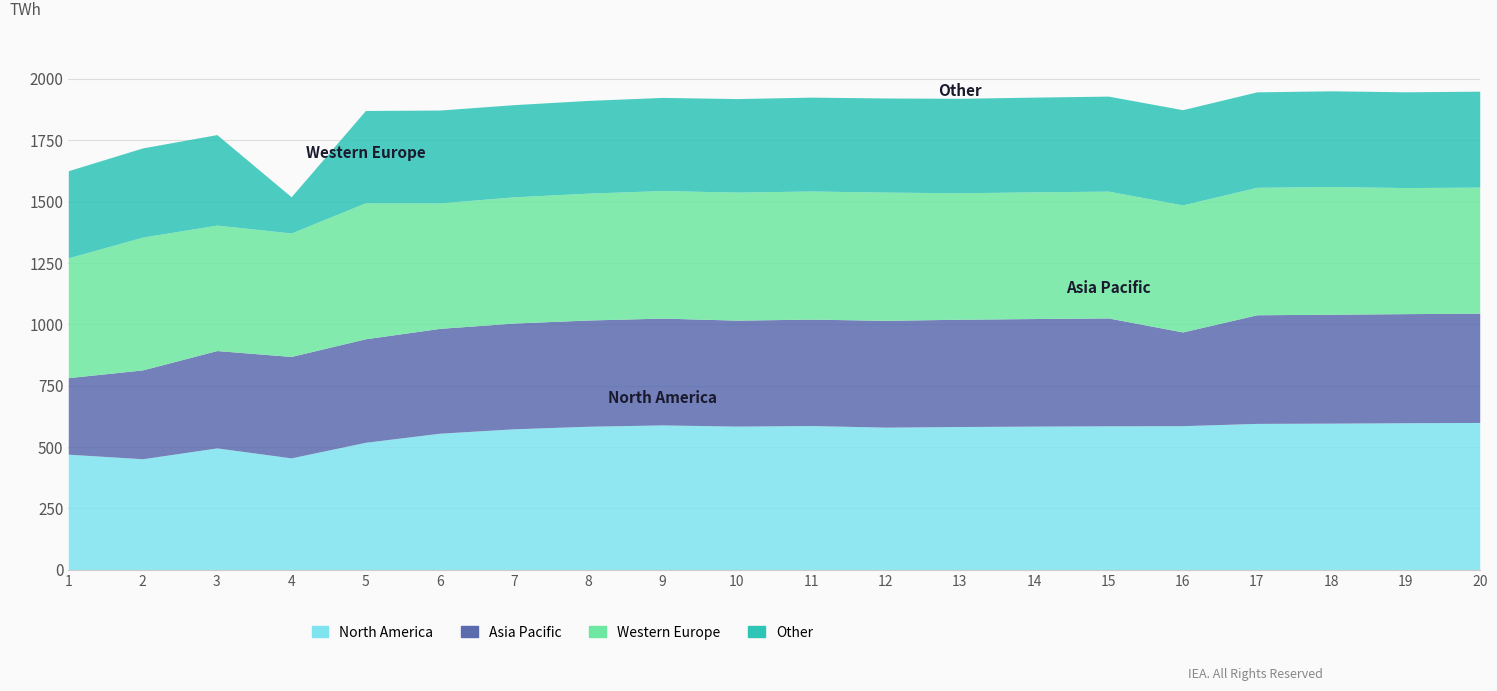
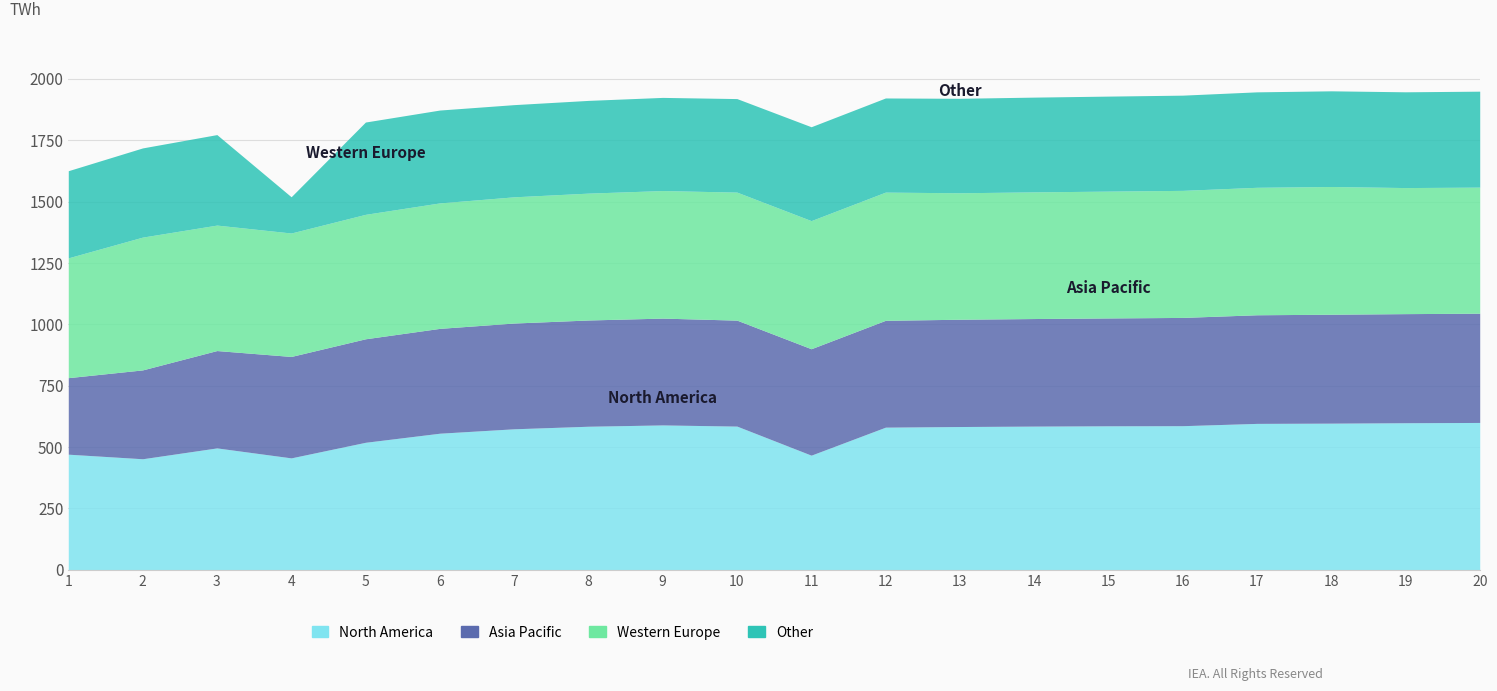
  {
    "North America": {
      "1": 470,
      "2": 450,
      "3": 500,
      "4": 460,
      "5": 520,
      "6": 560,
      "7": 570,
      "8": 580,
      "9": 590,
      "10": 590,
-     "11": 590,
+     "11": 470,
      "12": 580,
      "13": 580,
      "14": 590,
      "15": 590,
      "16": 590,
      "17": 600,
      "18": 600,
      "19": 600,
      "20": 600
    },
    "Asia Pacific": {
      "1": 310,
      "2": 360,
      "3": 400,
      "4": 410,
      "5": 420,
      "6": 430,
      "7": 430,
      "8": 430,
      "9": 440,
      "10": 430,
      "11": 430,
      "12": 440,
      "13": 440,
      "14": 440,
      "15": 440,
-     "16": 380,
+     "16": 440,
      "17": 440,
      "18": 440,
      "19": 440,
      "20": 450
    },
    "Western Europe": {
      "1": 490,
      "2": 540,
      "3": 510,
      "4": 500,
-     "5": 550,
+     "5": 510,
      "6": 510,
      "7": 510,
      "8": 520,
      "9": 520,
      "10": 520,
      "11": 520,
      "12": 520,
      "13": 520,
      "14": 520,
      "15": 520,
      "16": 520,
      "17": 520,
      "18": 520,
      "19": 510,
      "20": 510
    },
    "Other": {
      "1": 360,
      "2": 360,
      "3": 370,
      "4": 150,
      "5": 380,
      "6": 380,
      "7": 380,
      "8": 380,
      "9": 380,
      "10": 380,
      "11": 380,
      "12": 380,
      "13": 380,
      "14": 390,
      "15": 390,
      "16": 390,
      "17": 390,
      "18": 390,
      "19": 390,
      "20": 390
    }
  }
